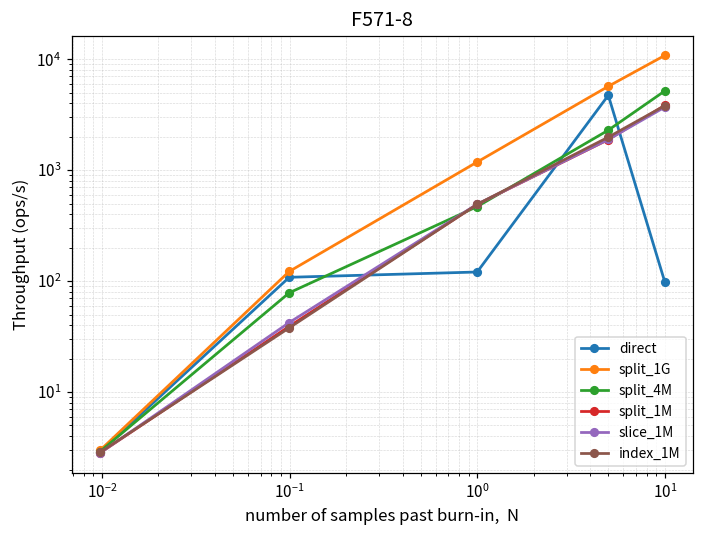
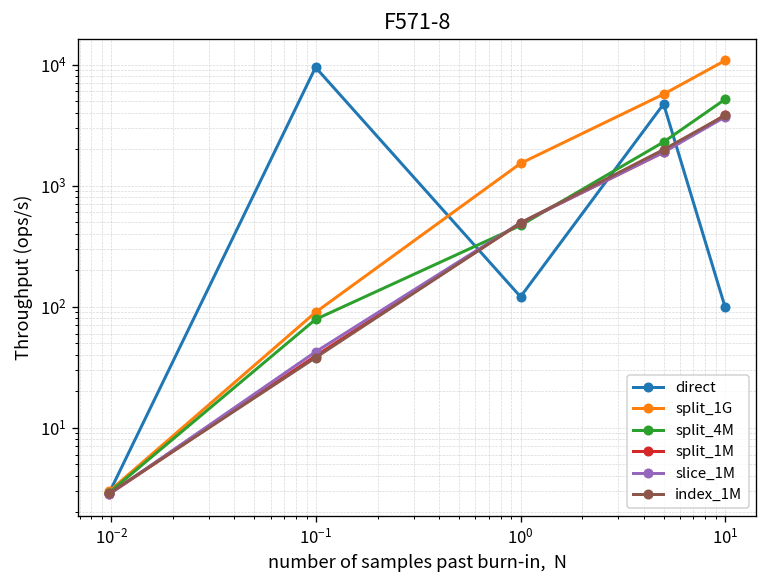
  {
    "direct": {
-     "10^-1": 110,
+     "10^-1": 9000,
      "10^0": 120,
      "10^1": 100
    },
    "split_1G": {
-     "10^-1": 120,
-     "10^0": 1200,
+     "10^-1": 90,
+     "10^0": 1500,
      "10^1": 11000
    },
    "split_4M": {
      "10^-1": 80,
      "10^1": 5000
    },
    "slice_1M": {
      "10^-1": 42
    }
  }
